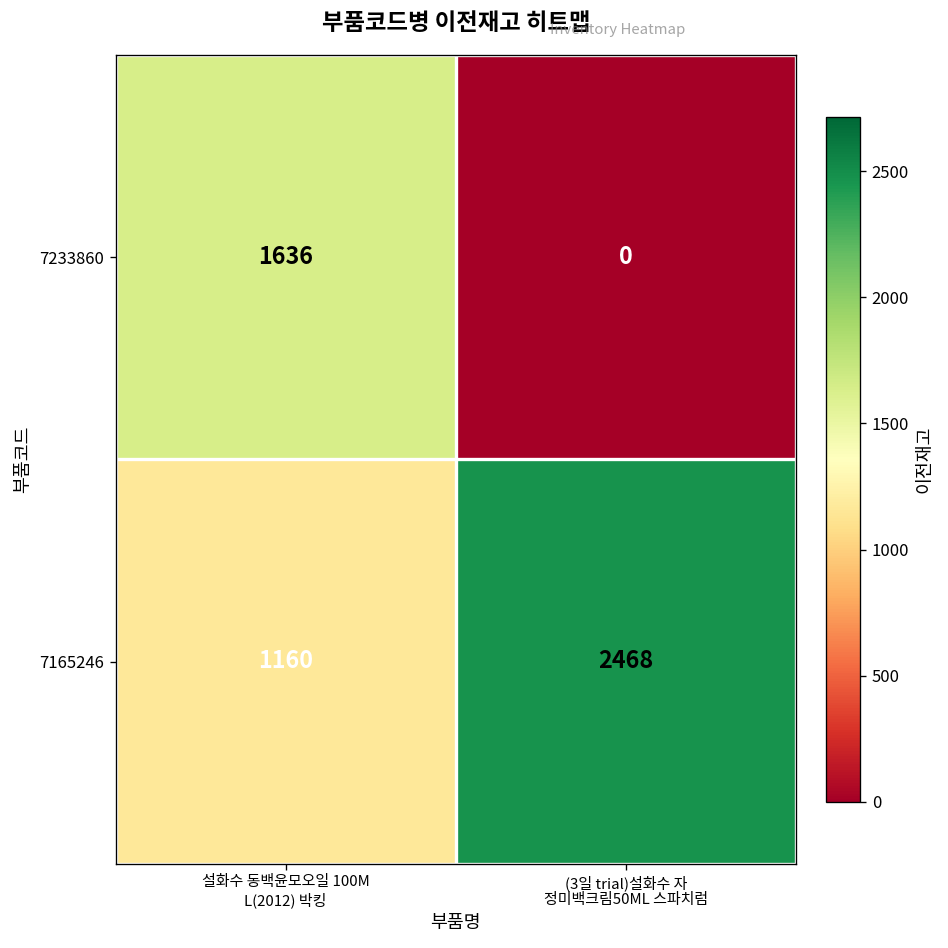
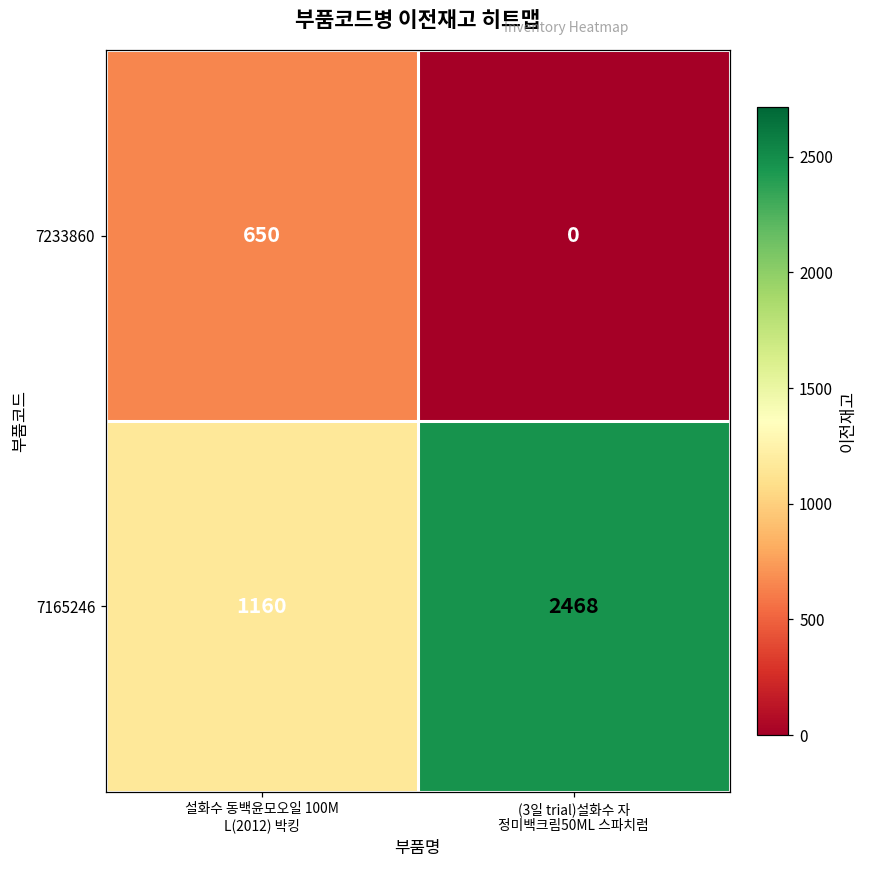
  {
    "7233860": {
-     "설화수 동백윤모오일 100M L(2012) 박킹": 1636,
+     "설화수 동백윤모오일 100M L(2012) 박킹": 650,
      "(3일 trial)설화수 자 정미백크림50ML 스파치럼": 0
    },
    "7165246": {
      "설화수 동백윤모오일 100M L(2012) 박킹": 1160,
      "(3일 trial)설화수 자 정미백크림50ML 스파치럼": 2468
    }
  }
